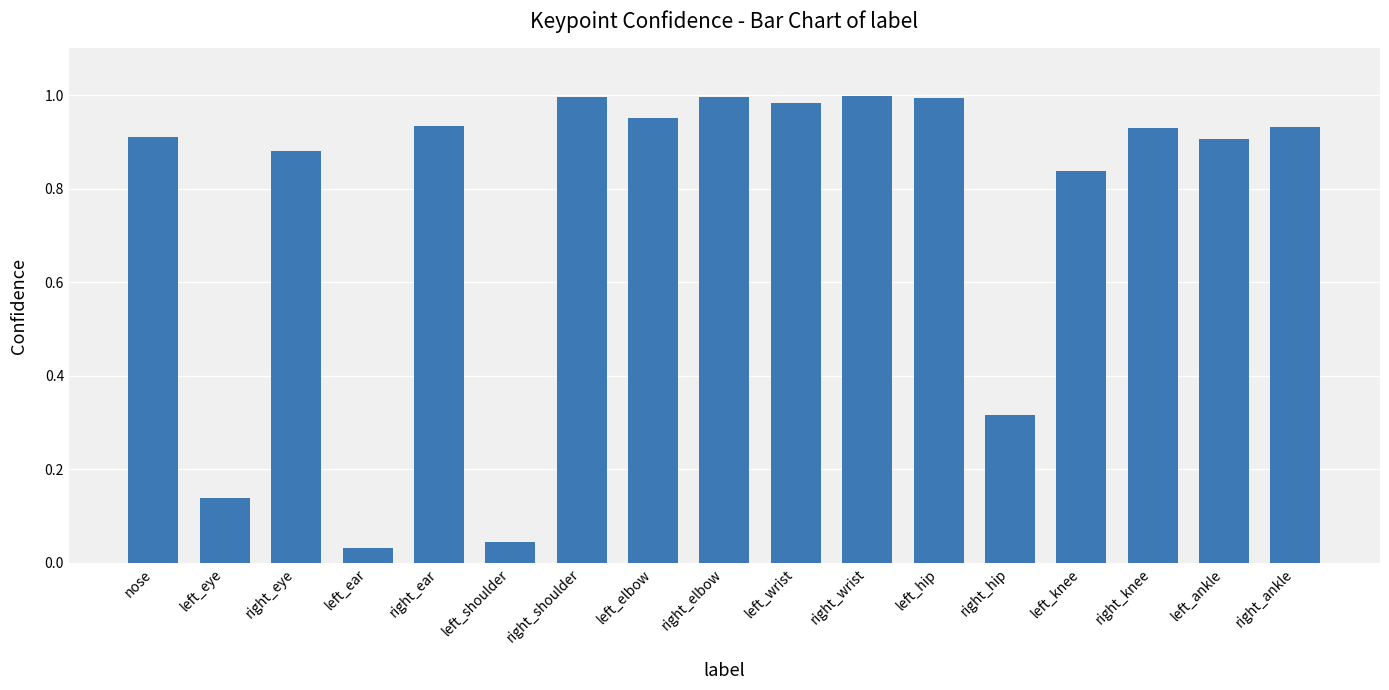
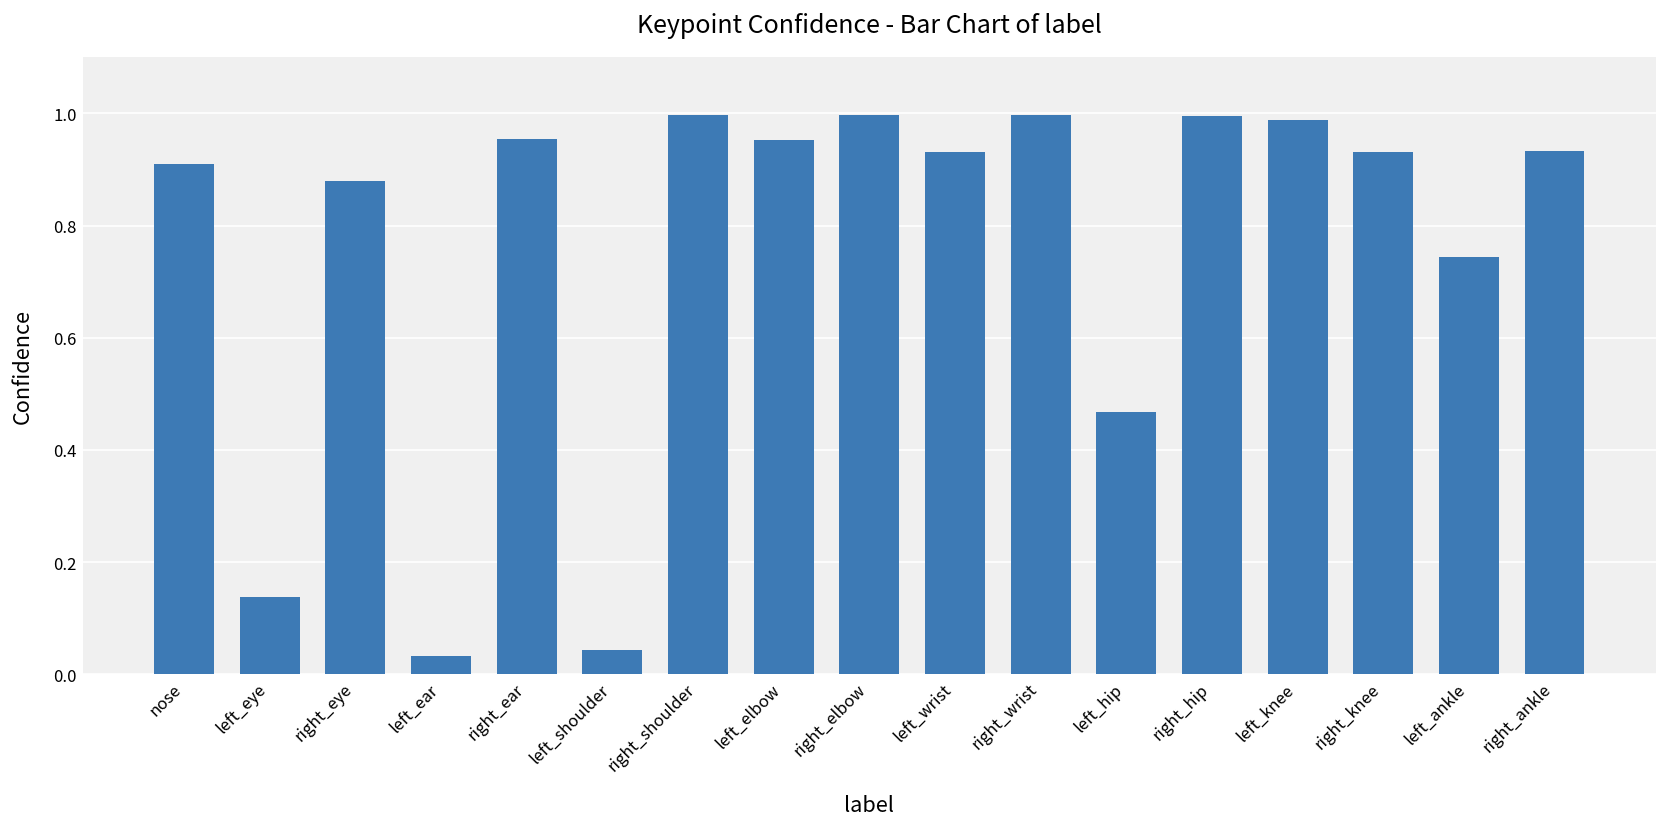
  {
    "nose": 0.91,
    "left_eye": 0.14,
    "right_eye": 0.88,
    "left_ear": 0.03,
-   "right_ear": 0.93,
+   "right_ear": 0.95,
    "left_shoulder": 0.04,
    "right_shoulder": 1.00,
    "left_elbow": 0.95,
    "right_elbow": 1.00,
-   "left_wrist": 0.98,
+   "left_wrist": 0.93,
    "right_wrist": 1.00,
-   "left_hip": 0.99,
-   "right_hip": 0.32,
-   "left_knee": 0.84,
+   "left_hip": 0.47,
+   "right_hip": 1.00,
+   "left_knee": 0.99,
    "right_knee": 0.93,
-   "left_ankle": 0.91,
+   "left_ankle": 0.74,
    "right_ankle": 0.93
  }
